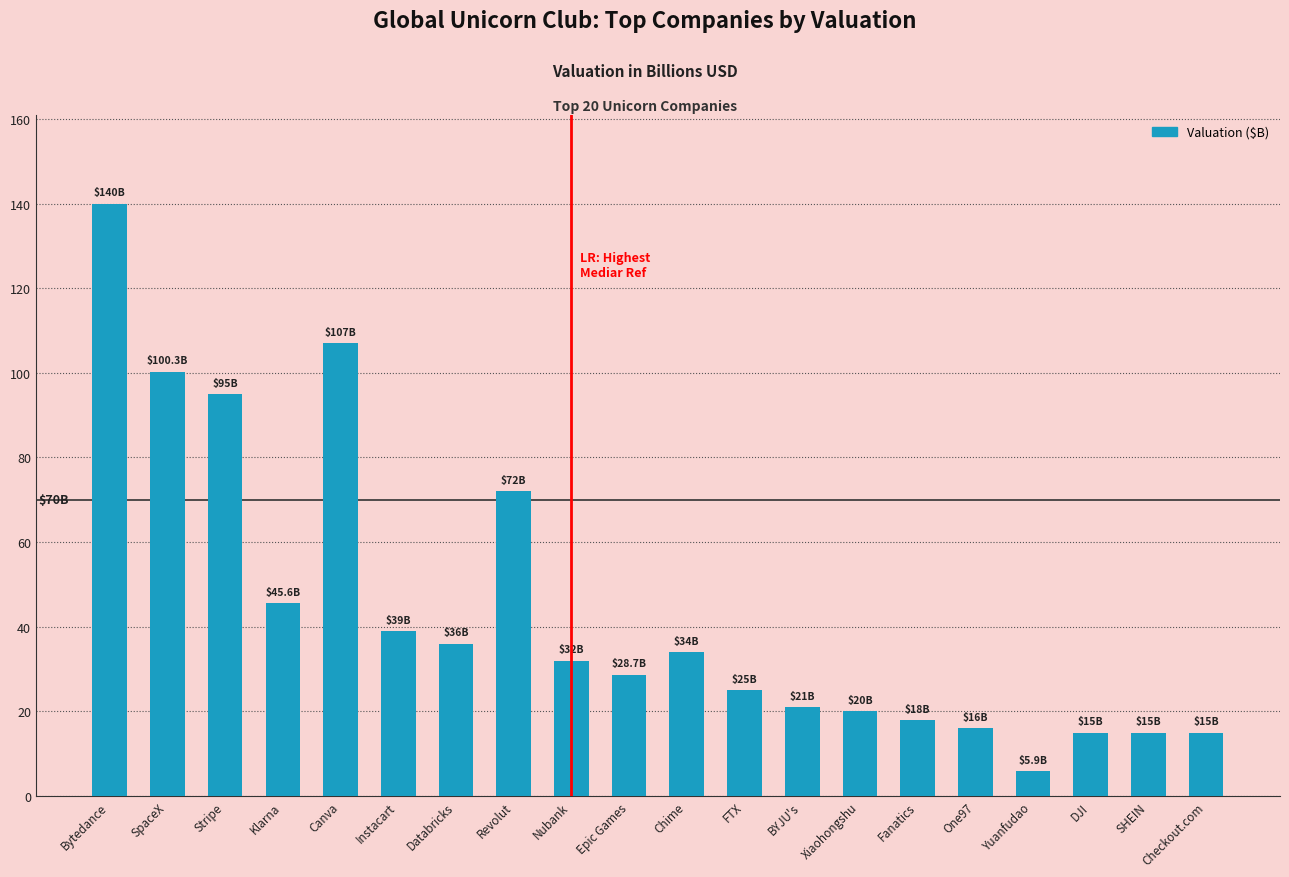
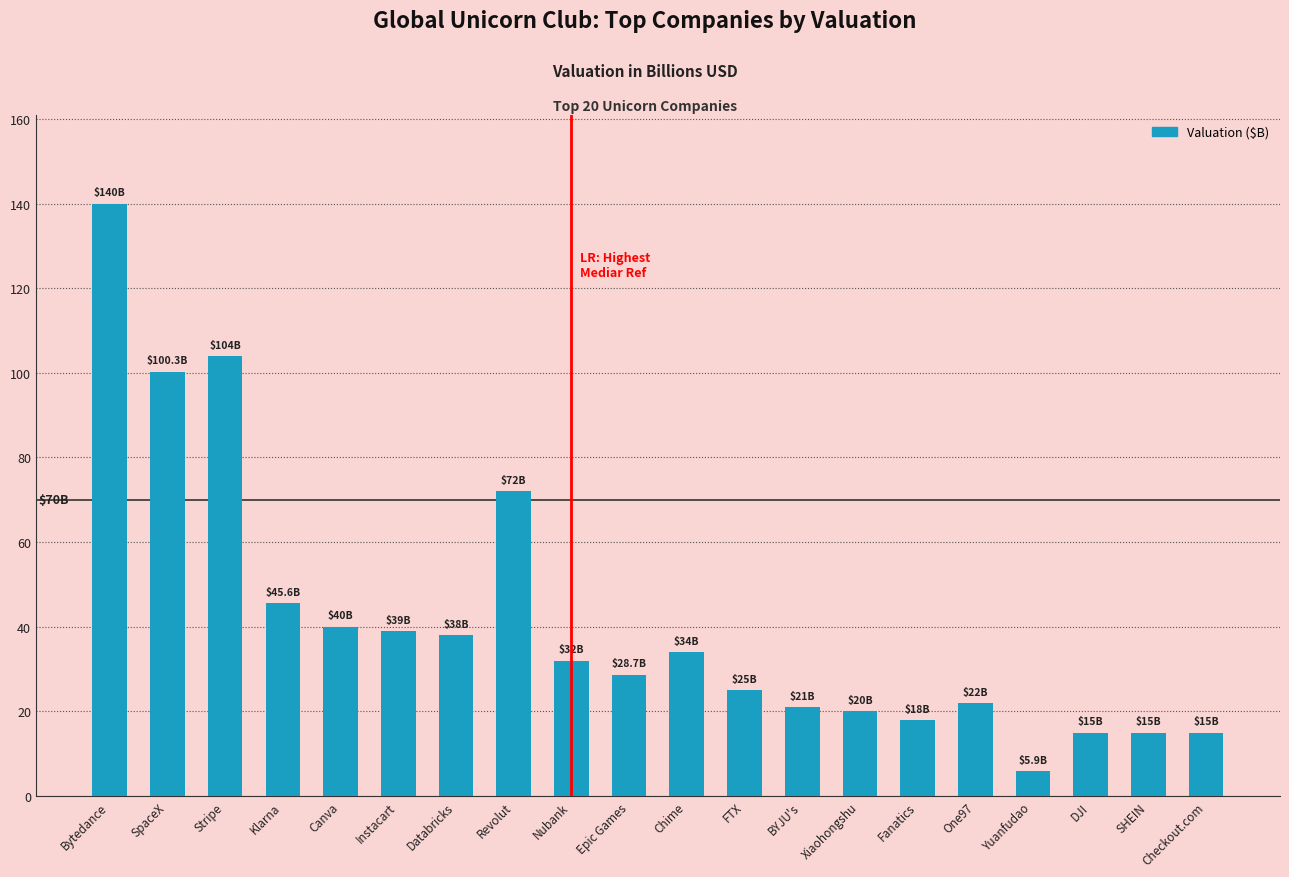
  {
    "Bytedance": "$140B",
    "SpaceX": "$100.3B",
-   "Stripe": "$95B",
+   "Stripe": "$104B",
    "Klarna": "$45.6B",
-   "Canva": "$107B",
+   "Canva": "$40B",
    "Instacart": "$39B",
-   "Databricks": "$36B",
+   "Databricks": "$38B",
    "Revolut": "$72B",
    "Nubank": "$32B",
    "Epic Games": "$28.7B",
    "Chime": "$34B",
    "FTX": "$25B",
    "BYJU's": "$21B",
    "Xiaohongshu": "$20B",
    "Fanatics": "$18B",
-   "One97": "$16B",
+   "One97": "$22B",
    "Yuanfudao": "$5.9B",
    "DJI": "$15B",
    "SHEIN": "$15B",
    "Checkout.com": "$15B"
  }
